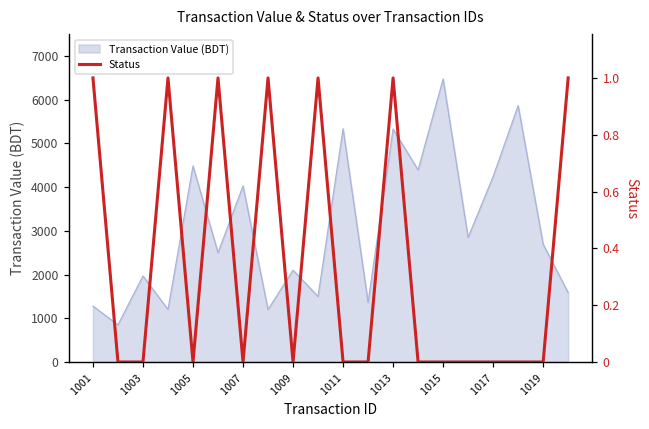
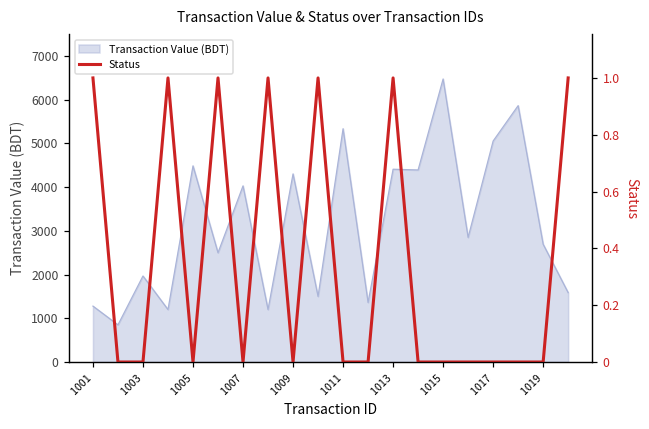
  {
    "Transaction Value (BDT)": {
      "1001": 1300,
      "1003": 2000,
      "1005": 4500,
      "1007": 4000,
-     "1009": 2100,
+     "1009": 4300,
      "1011": 5300,
-     "1013": 5300,
+     "1013": 4400,
      "1015": 6500,
-     "1017": 4200,
+     "1017": 5100,
      "1019": 2700
    },
    "Status": {
      "1001": 1.00,
      "1003": 0.00,
      "1005": 0.00,
      "1007": 0.00,
      "1009": 0.00,
      "1011": 0.00,
      "1013": 1.00,
      "1015": 0.00,
      "1017": 0.00,
      "1019": 0.00
    }
  }
